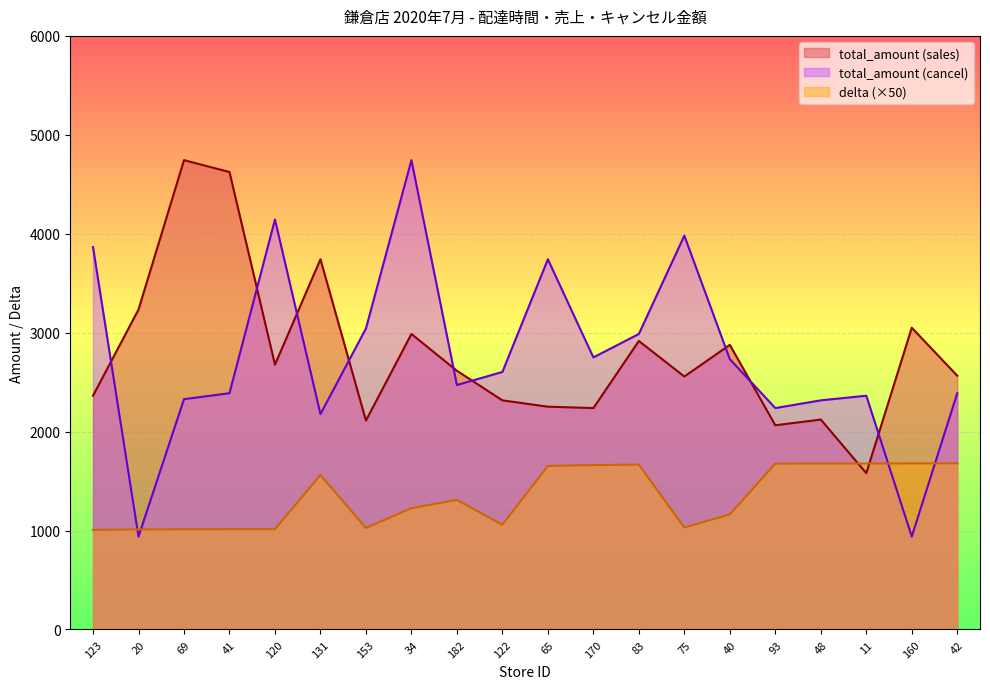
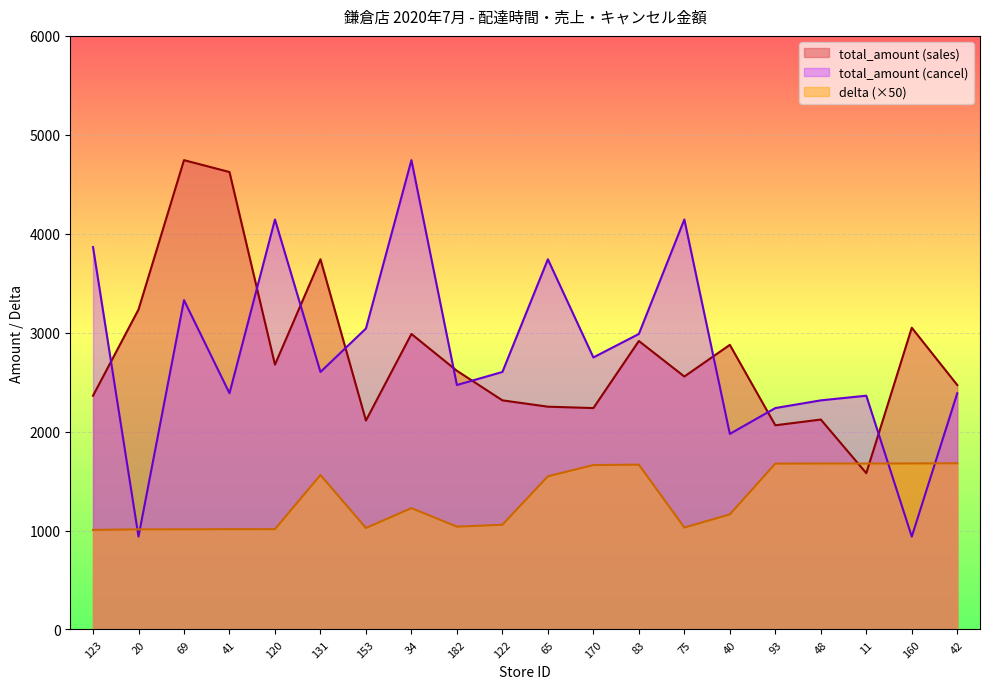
  {
    "total_amount (sales)": {
      "123": 2400,
      "20": 3200,
      "69": 4700,
      "41": 4600,
      "120": 2700,
      "131": 3700,
      "153": 2100,
      "34": 3000,
      "182": 2600,
      "122": 2300,
      "65": 2300,
      "170": 2200,
      "83": 2900,
      "75": 2600,
      "40": 2900,
      "93": 2100,
      "48": 2100,
      "11": 1600,
      "160": 3100,
-     "42": 2600
+     "42": 2500
    },
    "total_amount (cancel)": {
      "123": 3900,
      "20": 900,
-     "69": 2300,
+     "69": 3300,
      "41": 2400,
      "120": 4100,
-     "131": 2200,
+     "131": 2600,
      "153": 3000,
      "34": 4700,
      "182": 2500,
      "122": 2600,
      "65": 3700,
      "170": 2800,
      "83": 3000,
-     "75": 4000,
-     "40": 2700,
+     "75": 4100,
+     "40": 2000,
      "93": 2200,
      "48": 2300,
      "11": 2400,
      "160": 900,
      "42": 2400
    },
    "delta (×50)": {
      "123": 1000,
      "20": 1000,
      "69": 1000,
      "41": 1000,
      "120": 1000,
      "131": 1600,
      "153": 1000,
      "34": 1200,
-     "182": 1300,
+     "182": 1000,
      "122": 1100,
-     "65": 1700,
+     "65": 1500,
      "170": 1700,
      "83": 1700,
      "75": 1000,
      "40": 1200,
      "93": 1700,
      "48": 1700,
      "11": 1700,
      "160": 1700,
      "42": 1700
    }
  }
